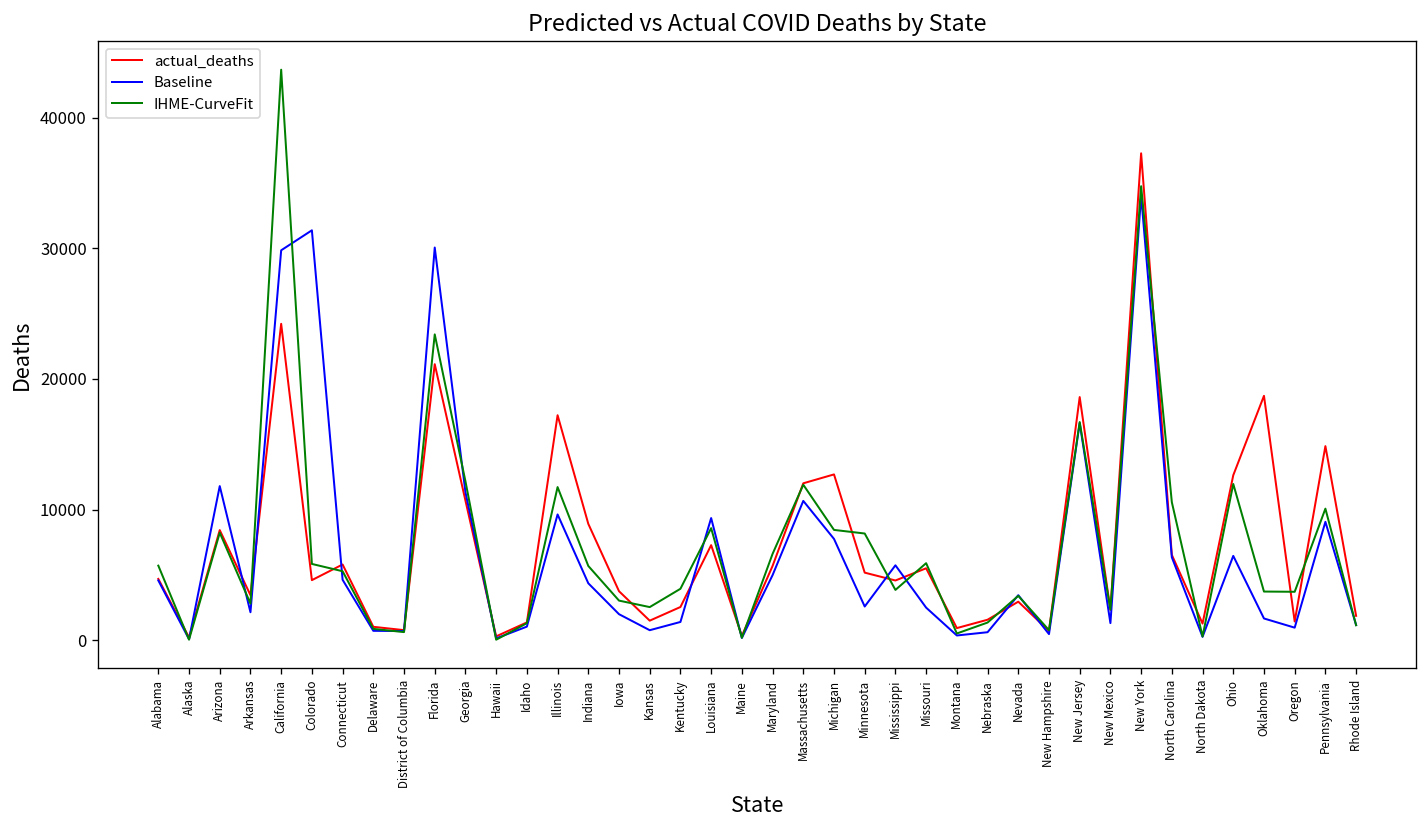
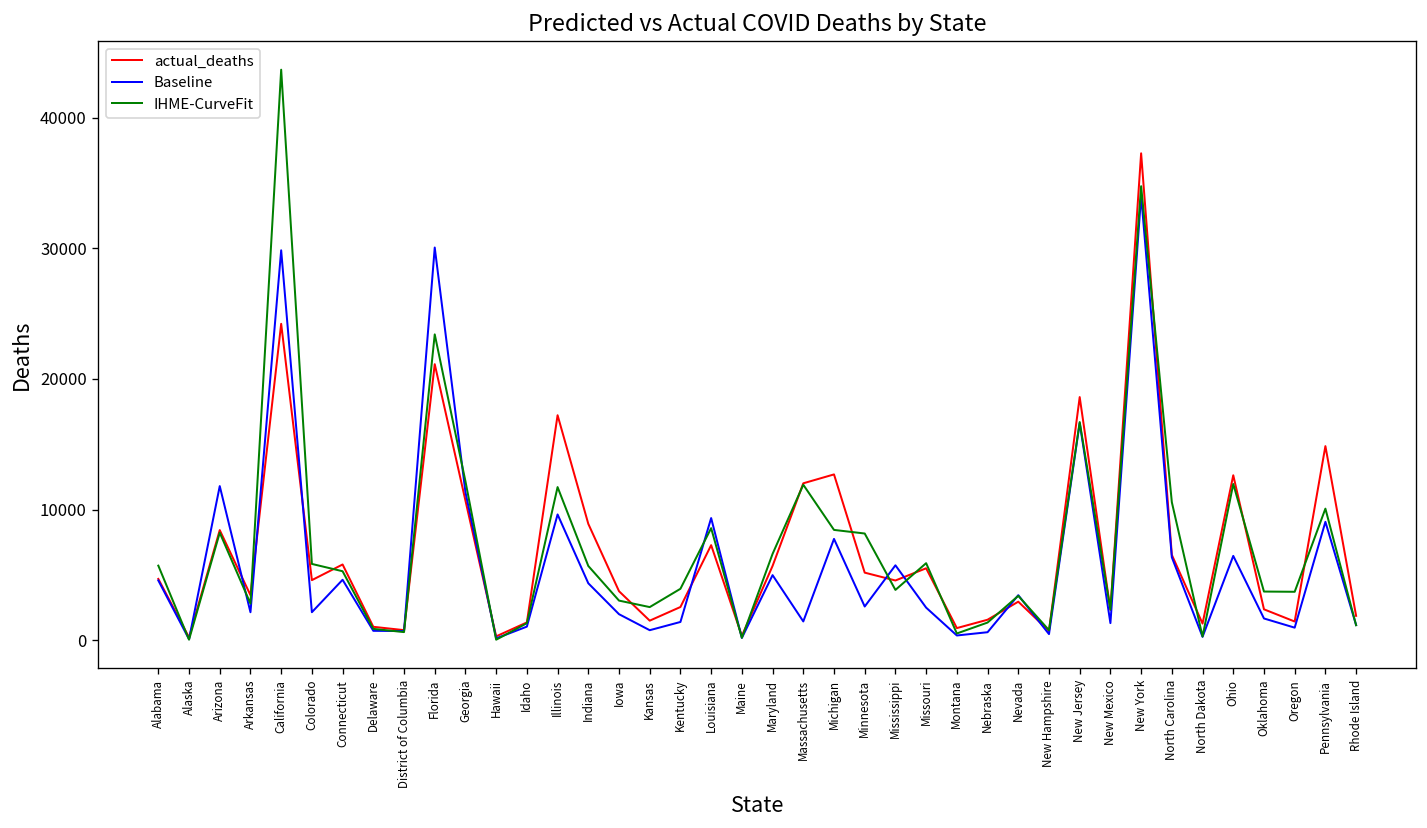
  {
    "actual_deaths": {
      "Arkansas": 3400,
      "California": 24200,
      "Colorado": 4600,
      "Connecticut": 5800,
      "Florida": 21100,
      "Georgia": 10700,
      "Illinois": 17200,
      "Indiana": 8900,
      "Iowa": 3700,
      "Kansas": 1500,
      "Kentucky": 2500,
      "Louisiana": 7300,
      "Maryland": 5700,
      "Michigan": 12700,
      "Minnesota": 5200,
      "Mississippi": 4600,
      "Missouri": 5500,
      "Montana": 900,
      "Nevada": 2900,
      "New Jersey": 18600,
      "New York": 37300,
      "North Dakota": 1300,
      "Ohio": 12600,
-     "Oklahoma": 18700,
+     "Oklahoma": 2400,
      "Oregon": 1400,
      "Pennsylvania": 14900,
      "Rhode Island": 1900
    },
    "Baseline": {
      "Arizona": 11800,
      "Arkansas": 2100,
      "California": 29900,
-     "Colorado": 31400,
+     "Colorado": 2100,
      "Connecticut": 4600,
      "Florida": 30100,
      "Georgia": 11300,
      "Idaho": 1000,
      "Illinois": 9600,
      "Indiana": 4400,
      "Iowa": 2000,
      "Kansas": 800,
      "Kentucky": 1400,
      "Louisiana": 9300,
      "Maryland": 5000,
-     "Massachusetts": 10700,
+     "Massachusetts": 1400,
      "Michigan": 7800,
      "Minnesota": 2600,
      "Mississippi": 5700,
      "Missouri": 2500,
      "Nebraska": 600,
      "New Hampshire": 500,
      "New Mexico": 1300,
      "New York": 34000,
      "Ohio": 6400,
      "Oklahoma": 1700,
      "Oregon": 1000,
      "Pennsylvania": 9100
    },
    "IHME-CurveFit": {
      "Alabama": 5700,
      "Arkansas": 2800,
      "California": 43700,
      "Colorado": 5800,
      "Connecticut": 5300,
      "Florida": 23400,
      "Georgia": 12200,
      "Illinois": 11700,
      "Indiana": 5700,
      "Iowa": 3000,
      "Kansas": 2500,
      "Kentucky": 3900,
      "Louisiana": 8600,
      "Maryland": 6600,
      "Michigan": 8400,
      "Minnesota": 8200,
      "Mississippi": 3800,
      "Missouri": 5900,
      "New York": 34800,
      "North Carolina": 10600,
      "Ohio": 12000,
      "Oklahoma": 3700,
      "Oregon": 3700,
      "Pennsylvania": 10100
    }
  }
